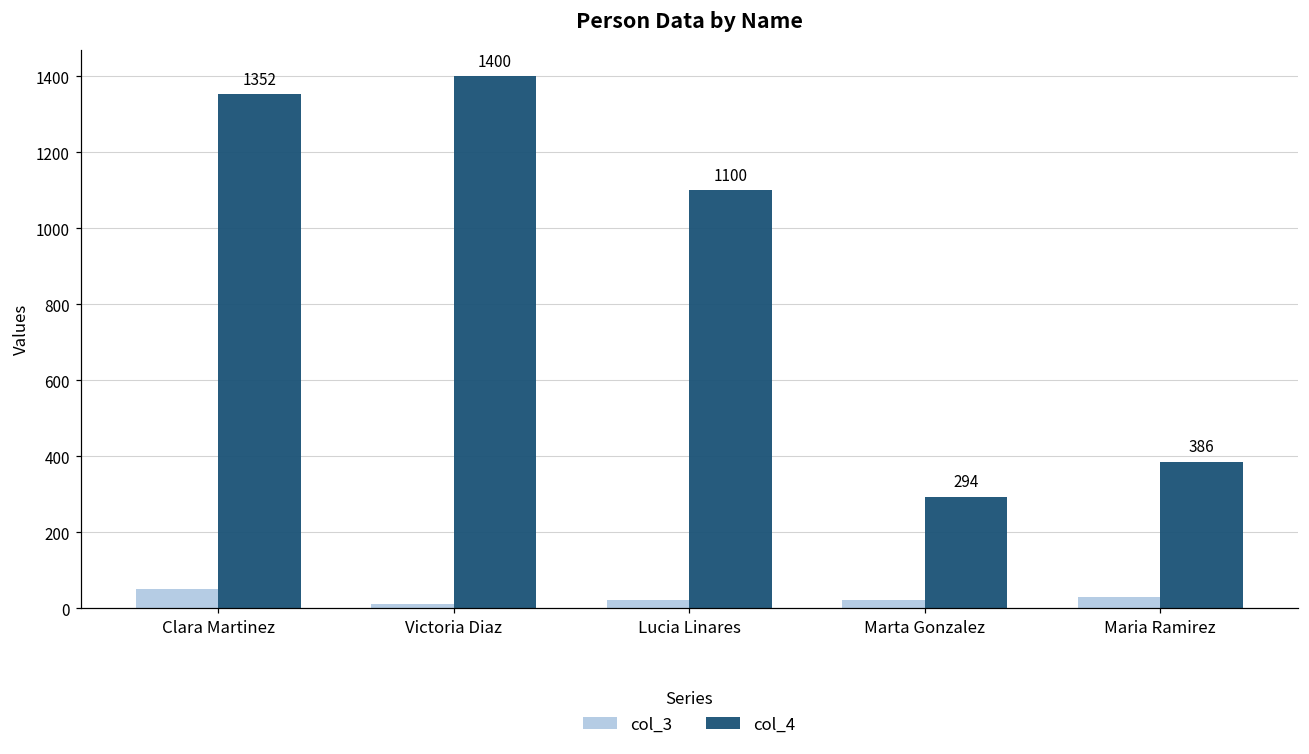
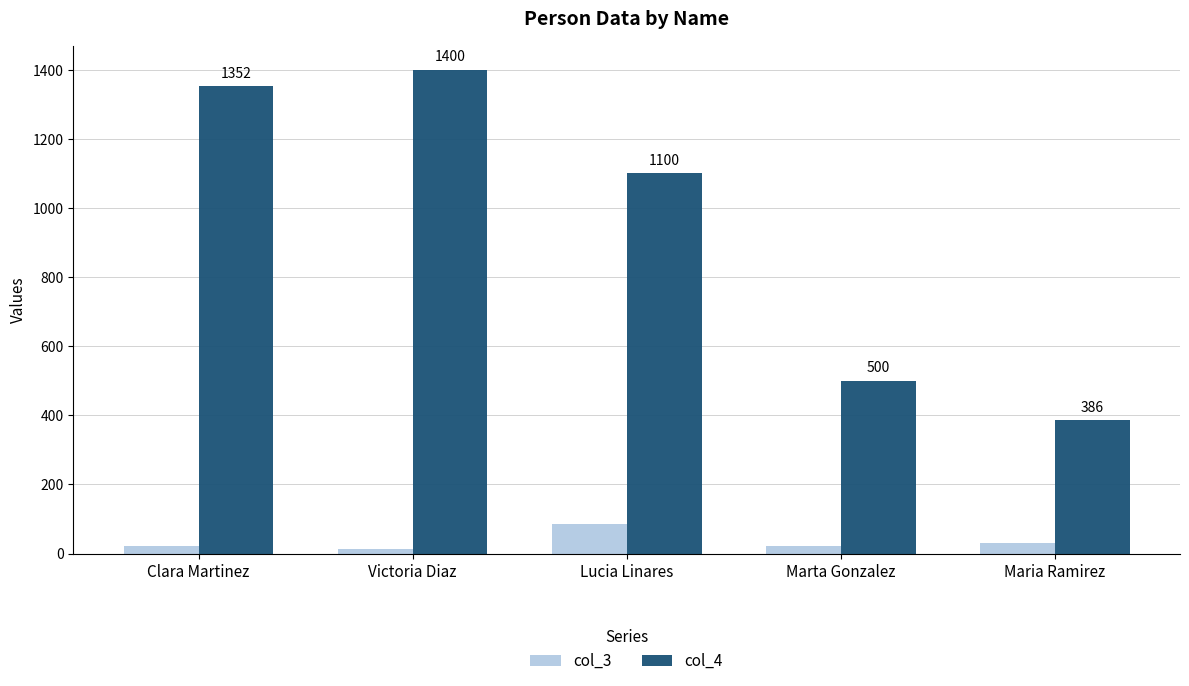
  {
    "col_3": {
-     "Clara Martinez": 50,
+     "Clara Martinez": 20,
      "Victoria Diaz": 10,
-     "Lucia Linares": 20,
+     "Lucia Linares": 90,
      "Marta Gonzalez": 20,
      "Maria Ramirez": 30
    },
    "col_4": {
      "Clara Martinez": 1352,
      "Victoria Diaz": 1400,
      "Lucia Linares": 1100,
-     "Marta Gonzalez": 294,
+     "Marta Gonzalez": 500,
      "Maria Ramirez": 386
    }
  }
